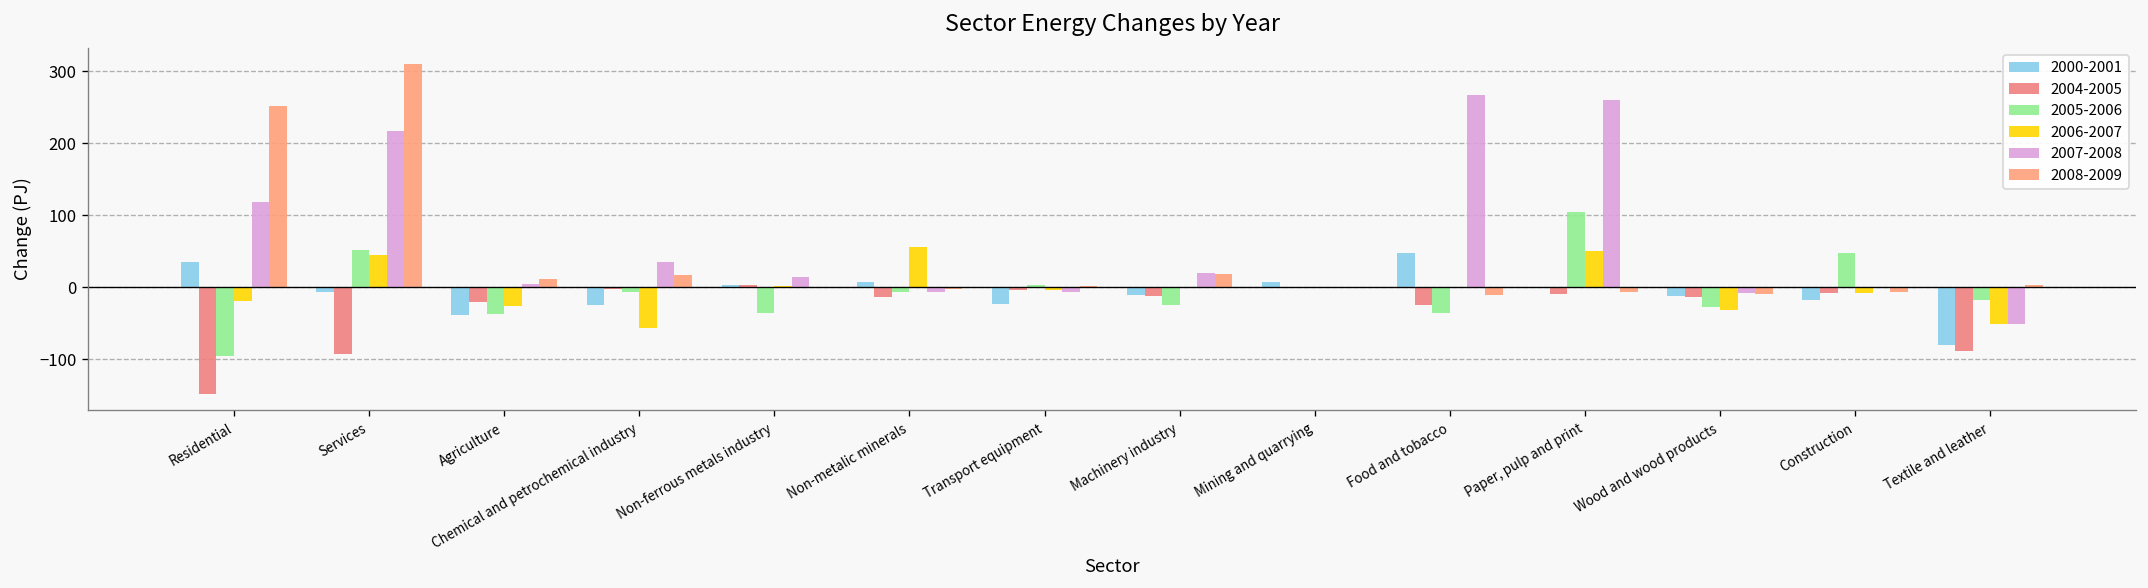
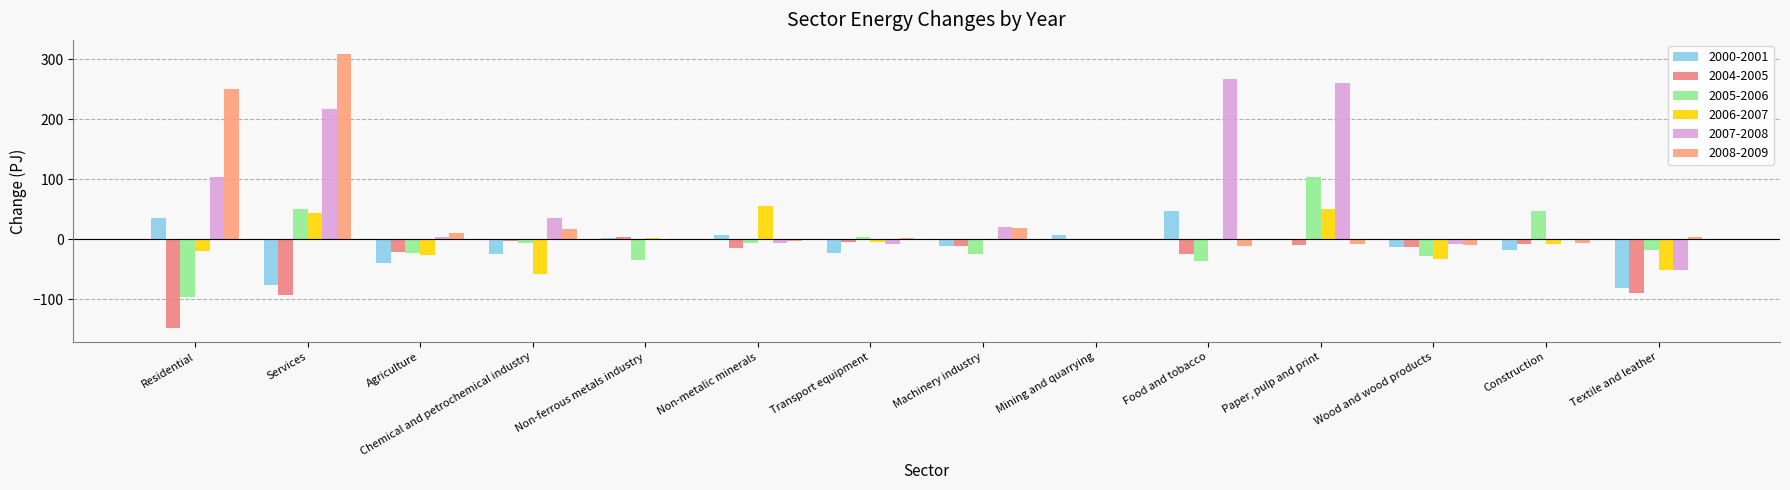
  {
    "2000-2001": {
      "Residential": 30,
-     "Services": -10,
+     "Services": -80,
      "Agriculture": -40,
      "Chemical and petrochemical industry": -30,
      "Non-metalic minerals": 10,
      "Transport equipment": -20,
      "Machinery industry": -10,
      "Mining and quarrying": 10,
      "Food and tobacco": 50,
      "Wood and wood products": -10,
      "Construction": -20,
      "Textile and leather": -80
    },
    "2005-2006": {
      "Residential": -100,
      "Services": 50,
-     "Agriculture": -40,
+     "Agriculture": -20,
      "Chemical and petrochemical industry": -10,
      "Non-ferrous metals industry": -40,
      "Non-metalic minerals": -10,
      "Machinery industry": -20,
      "Food and tobacco": -40,
      "Paper, pulp and print": 100,
      "Wood and wood products": -30,
      "Construction": 50,
      "Textile and leather": -20
    },
    "2006-2007": {
      "Residential": -20,
      "Services": 40,
      "Agriculture": -30,
      "Chemical and petrochemical industry": -60,
      "Non-metalic minerals": 60,
      "Transport equipment": 0,
      "Paper, pulp and print": 50,
      "Wood and wood products": -30,
      "Construction": -10,
      "Textile and leather": -50
    },
    "2007-2008": {
-     "Residential": 120,
+     "Residential": 100,
      "Services": 220,
      "Chemical and petrochemical industry": 40,
-     "Non-ferrous metals industry": 10,
+     "Non-ferrous metals industry": 0,
      "Non-metalic minerals": -10,
      "Transport equipment": -10,
      "Machinery industry": 20,
      "Food and tobacco": 270,
      "Paper, pulp and print": 260,
      "Wood and wood products": -10,
      "Textile and leather": -50
    }
  }
